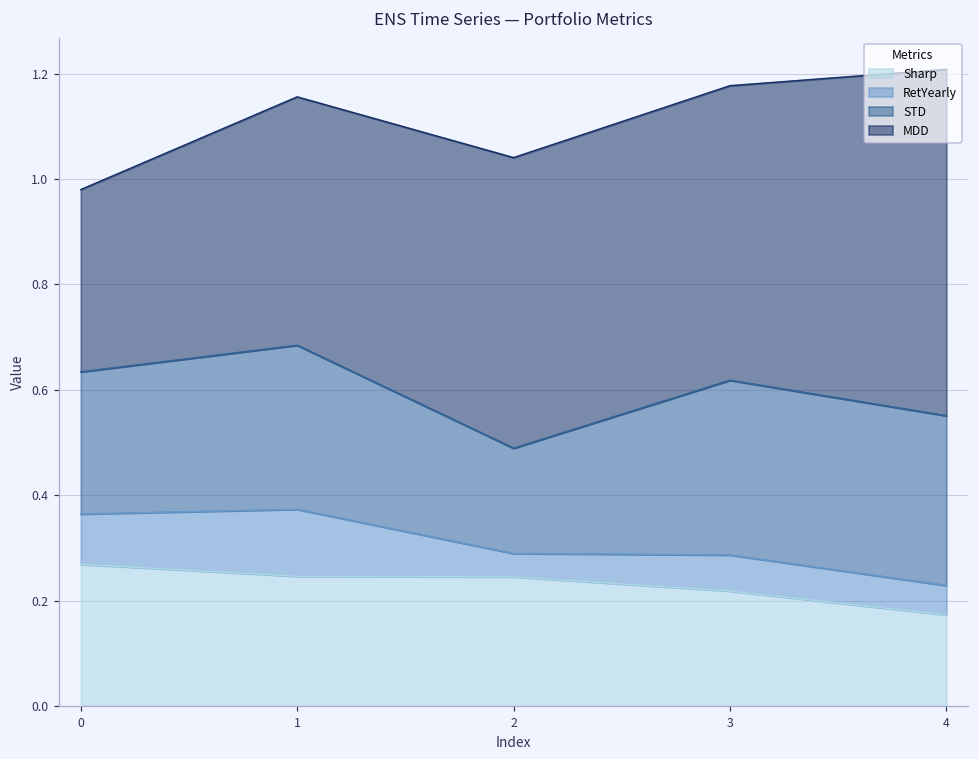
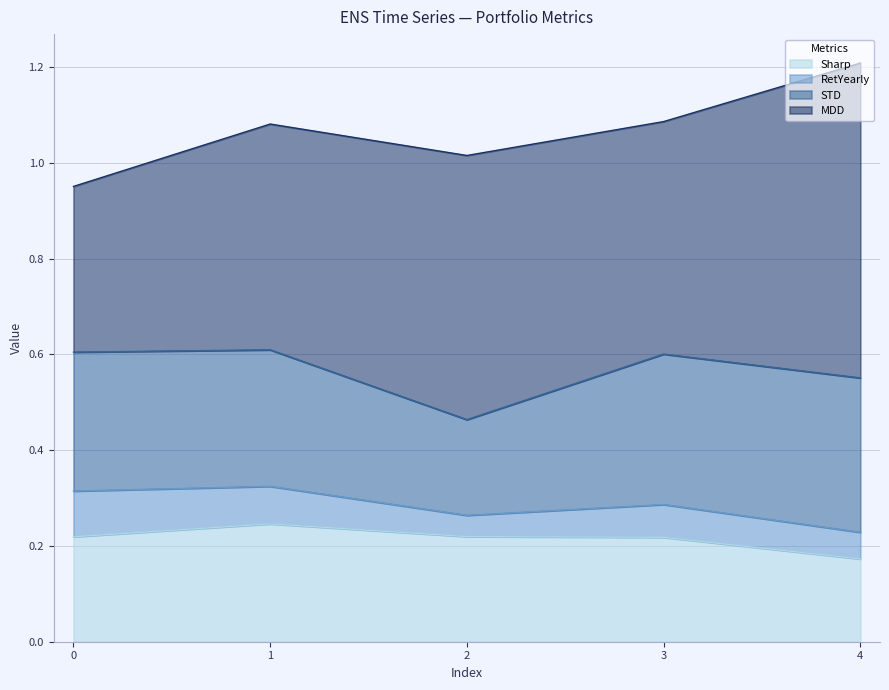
  {
    "Sharp": {
-     "0": 0.27,
+     "0": 0.22,
      "1": 0.25,
-     "2": 0.24,
+     "2": 0.22,
      "3": 0.22,
      "4": 0.17
    },
    "RetYearly": {
      "0": 0.10,
-     "1": 0.13,
+     "1": 0.08,
      "2": 0.04,
      "3": 0.07,
      "4": 0.06
    },
    "STD": {
-     "0": 0.27,
-     "1": 0.31,
+     "0": 0.29,
+     "1": 0.28,
      "2": 0.20,
-     "3": 0.33,
+     "3": 0.31,
      "4": 0.32
    },
    "MDD": {
      "0": 0.35,
      "1": 0.47,
      "2": 0.55,
-     "3": 0.56
+     "3": 0.49
    }
  }
